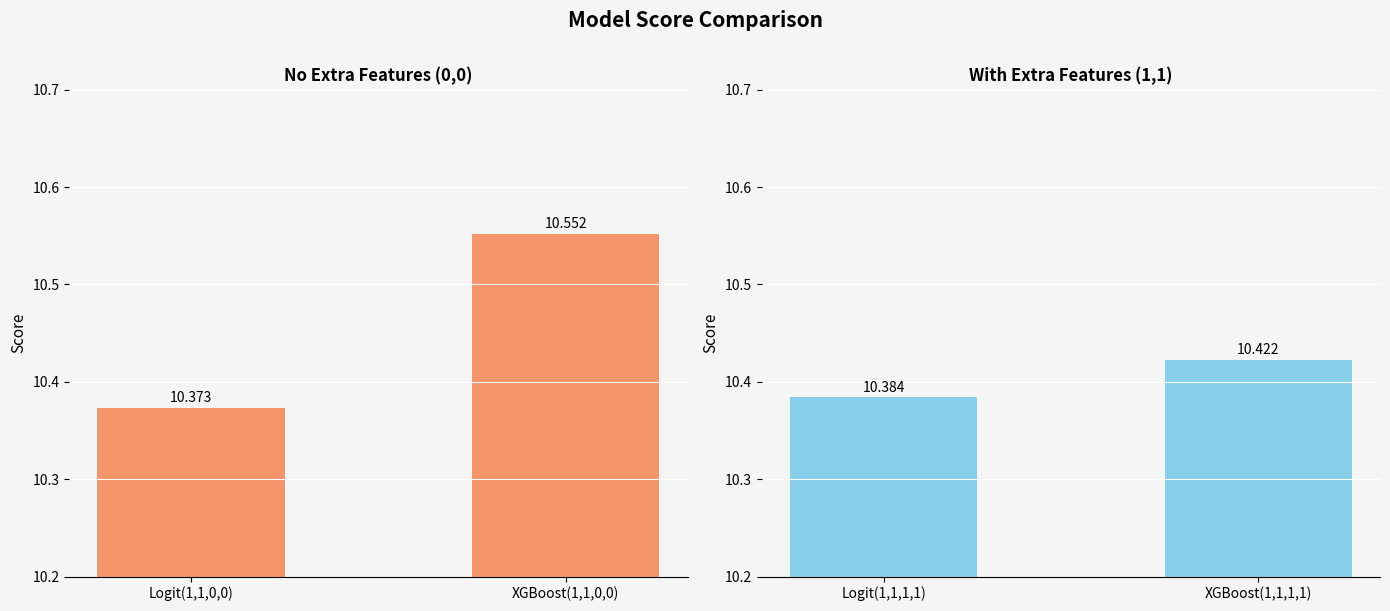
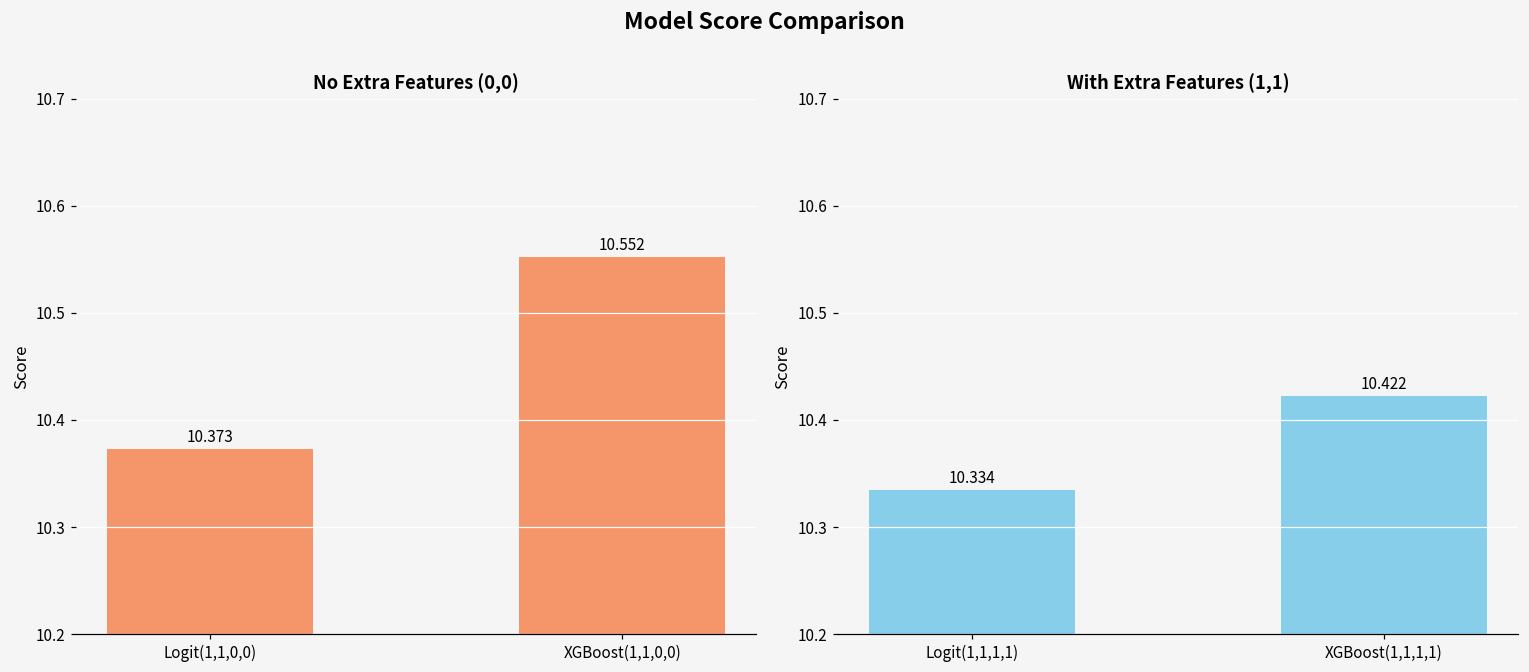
  {
    "No Extra Features (0,0)": {
      "Logit(1,1,0,0)": 10.373,
      "XGBoost(1,1,0,0)": 10.552
    },
    "With Extra Features (1,1)": {
-     "Logit(1,1,1,1)": 10.384,
+     "Logit(1,1,1,1)": 10.334,
      "XGBoost(1,1,1,1)": 10.422
    }
  }
